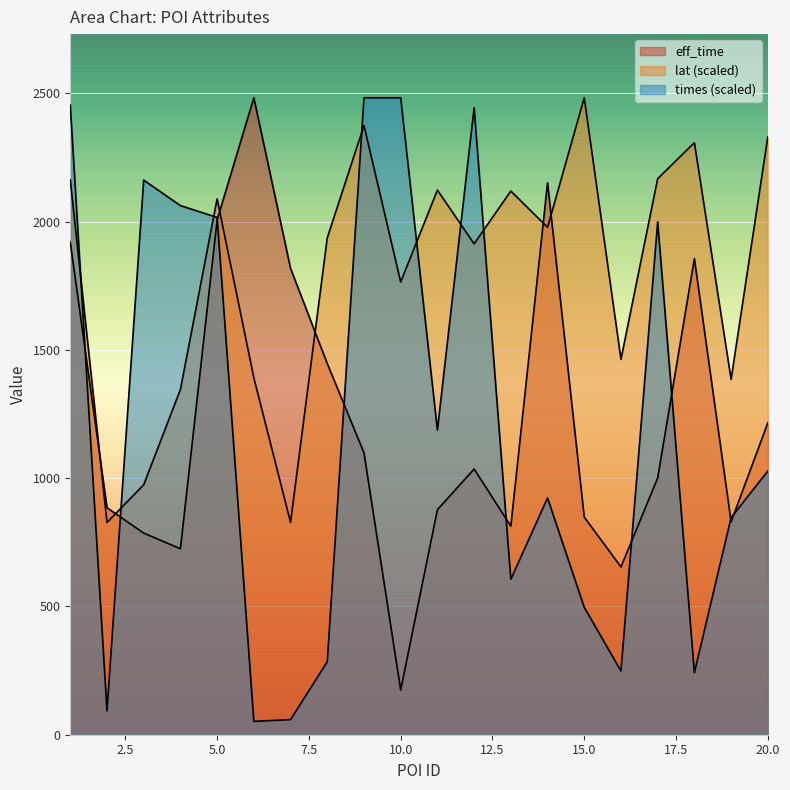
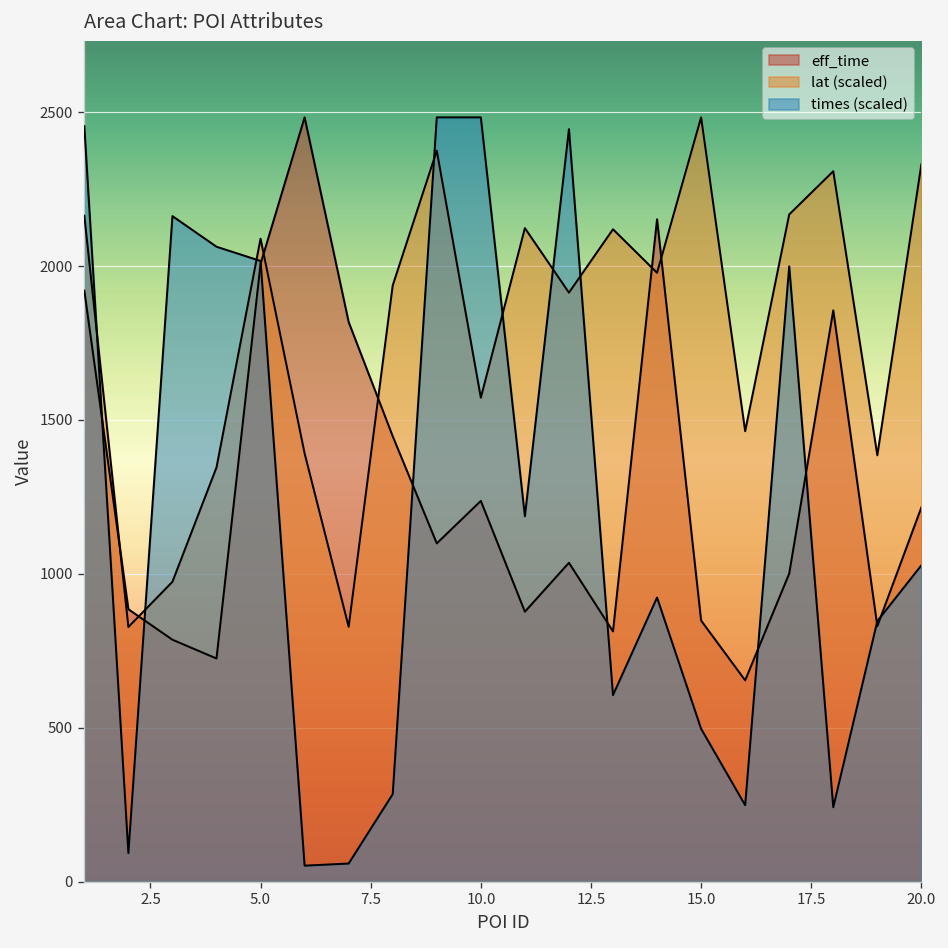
  {
    "eff_time": {
-     "10.0": 170,
+     "10.0": 1240,
      "15.0": 850,
      "20.0": 1220
    },
    "lat (scaled)": {
      "5.0": 2090,
-     "10.0": 1760,
+     "10.0": 1570,
      "15.0": 2480,
      "20.0": 2330
    },
    "times (scaled)": {
      "10.0": 2480,
      "15.0": 500,
      "20.0": 1030
    }
  }
